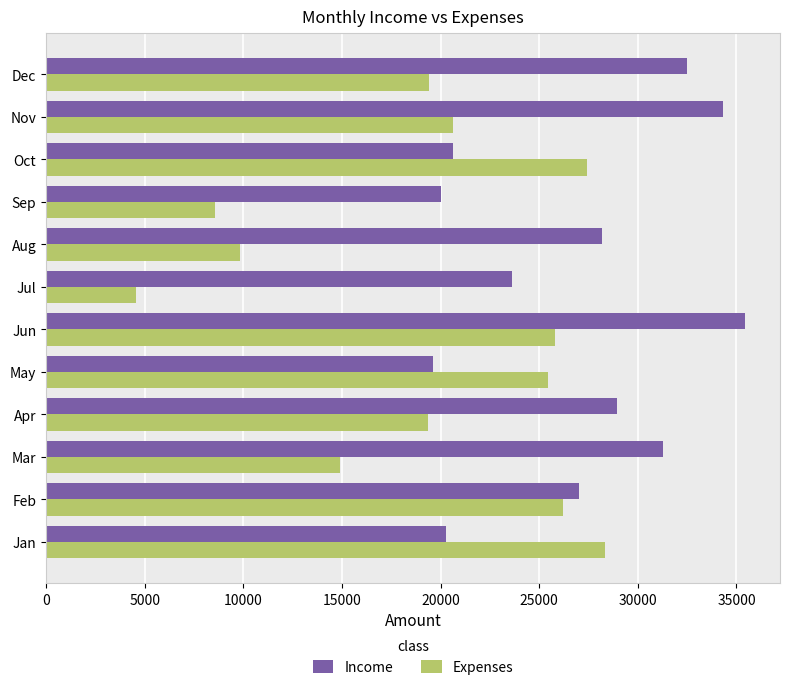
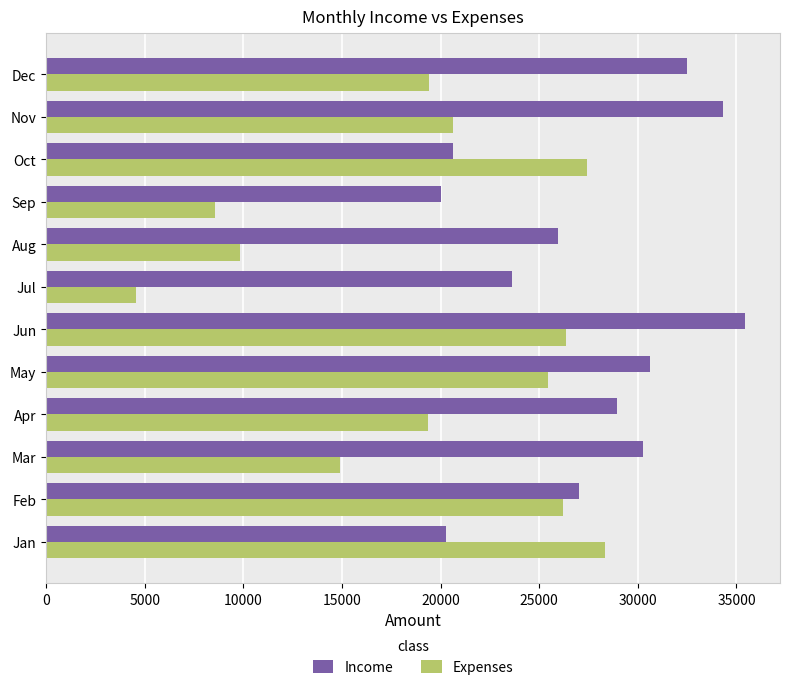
  {
    "Income": {
      "Dec": 32500,
      "Nov": 34300,
      "Oct": 20600,
      "Sep": 20000,
-     "Aug": 28200,
+     "Aug": 25900,
      "Jul": 23600,
      "Jun": 35400,
-     "May": 19600,
+     "May": 30600,
      "Apr": 29000,
-     "Mar": 31300,
+     "Mar": 30200,
      "Feb": 27000,
      "Jan": 20300
    },
    "Expenses": {
      "Dec": 19400,
      "Nov": 20700,
      "Oct": 27400,
      "Sep": 8500,
      "Aug": 9800,
      "Jul": 4500,
-     "Jun": 25800,
+     "Jun": 26400,
      "May": 25500,
      "Apr": 19400,
      "Mar": 14900,
      "Feb": 26200,
      "Jan": 28300
    }
  }
